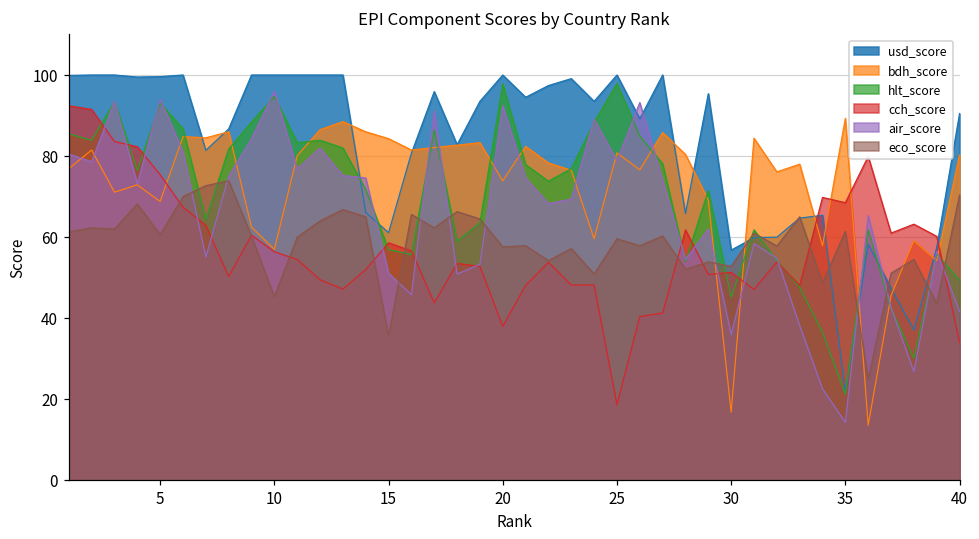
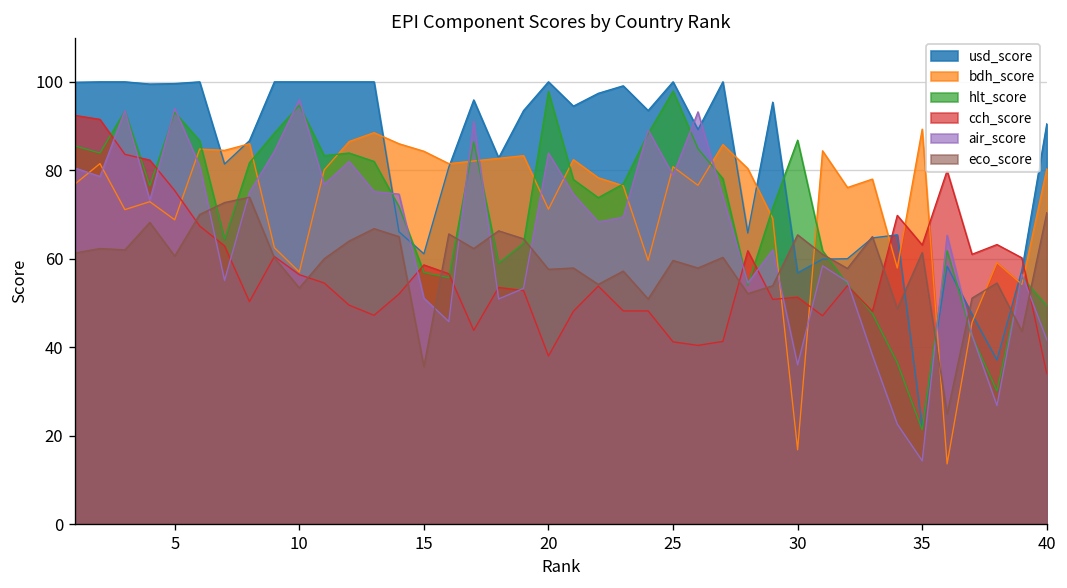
  {
    "usd_score": {
      "5": 100,
      "10": 100,
      "15": 61,
      "20": 100,
      "25": 100,
      "30": 57,
      "40": 91
    },
    "bdh_score": {
      "5": 69,
      "15": 84,
-     "20": 74,
+     "20": 71,
      "25": 81,
      "30": 17,
      "35": 89,
      "40": 80
    },
    "hlt_score": {
      "5": 93,
      "10": 95,
      "15": 57,
      "20": 98,
      "25": 98,
-     "30": 45,
+     "30": 87,
      "40": 49
    },
    "cch_score": {
      "5": 75,
      "15": 59,
      "20": 38,
-     "25": 19,
+     "25": 41,
      "30": 51,
-     "35": 69,
+     "35": 63,
      "40": 34
    },
    "air_score": {
      "5": 94,
      "10": 96,
      "15": 51,
-     "20": 92,
+     "20": 84,
      "25": 79,
      "30": 36,
      "35": 14,
      "40": 42
    },
    "eco_score": {
      "5": 61,
-     "10": 45,
+     "10": 53,
      "15": 36,
      "20": 58,
      "25": 60,
-     "30": 53,
+     "30": 65,
      "35": 61,
      "40": 70
    }
  }
